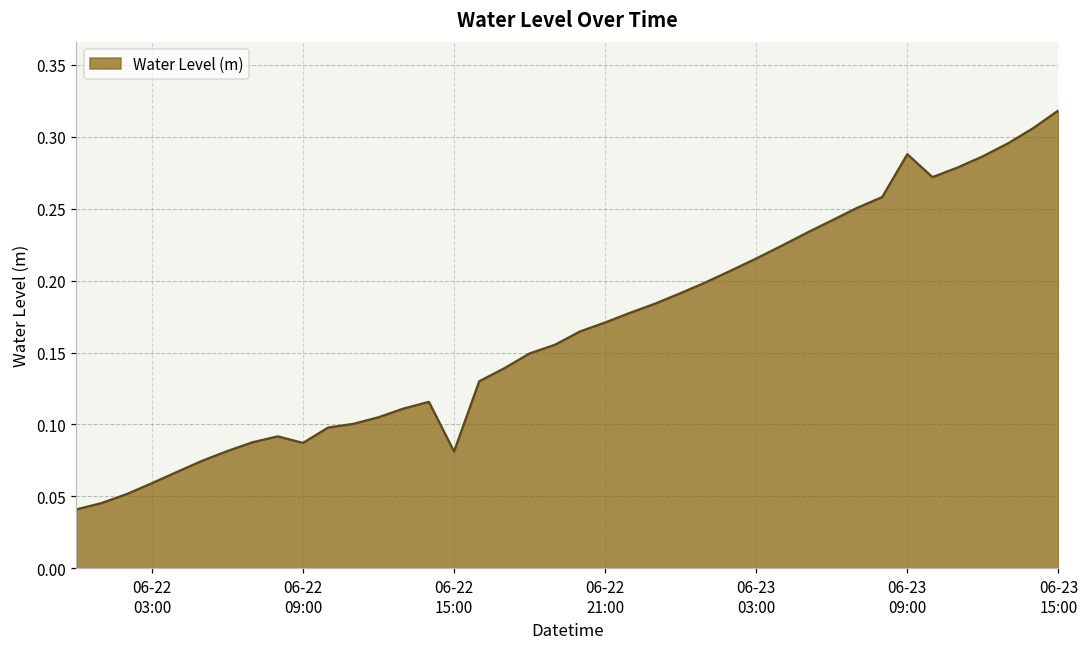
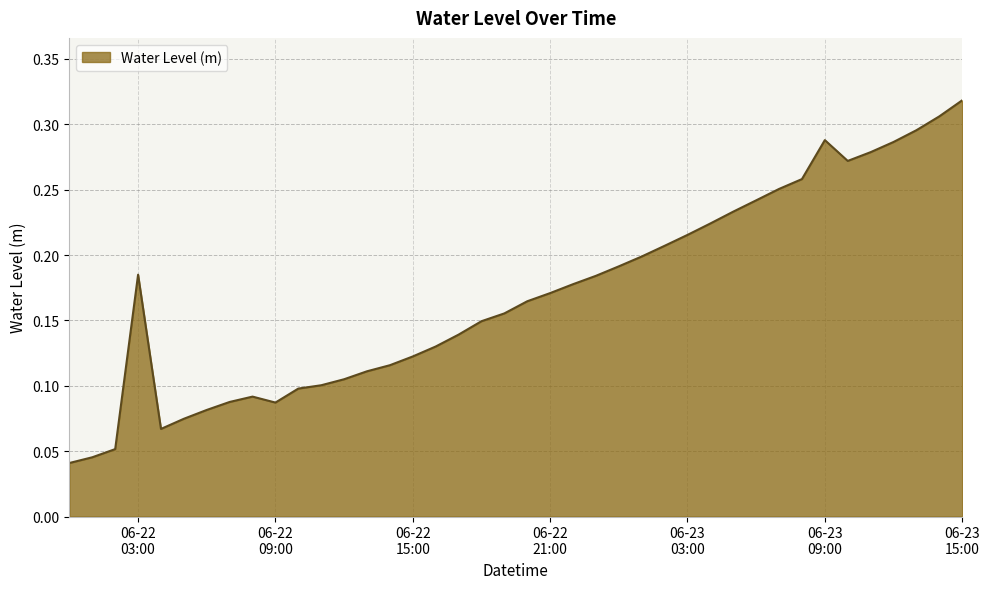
  {
-   "06-22 03:00": 0.059,
+   "06-22 03:00": 0.185,
    "06-22 09:00": 0.087,
-   "06-22 15:00": 0.081,
+   "06-22 15:00": 0.122,
    "06-22 21:00": 0.171,
    "06-23 03:00": 0.215,
    "06-23 09:00": 0.288,
    "06-23 15:00": 0.318
  }
